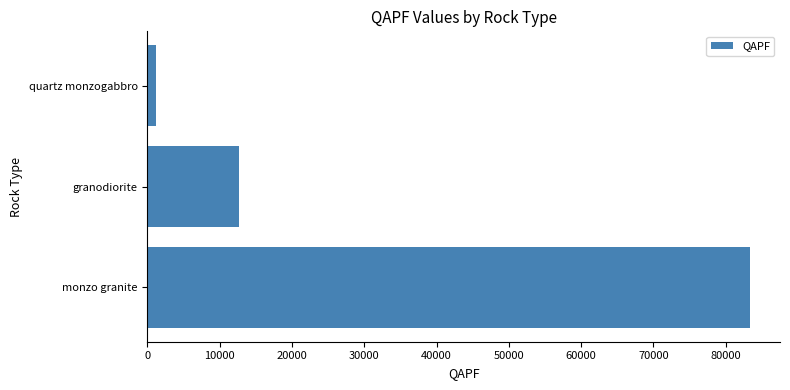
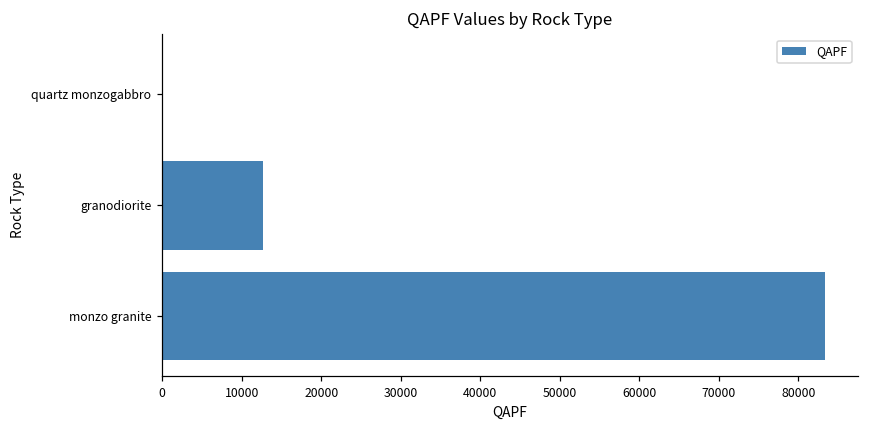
  {
-   "quartz monzogabbro": 1000,
+   "quartz monzogabbro": 0,
    "granodiorite": 13000,
    "monzo granite": 83000
  }
